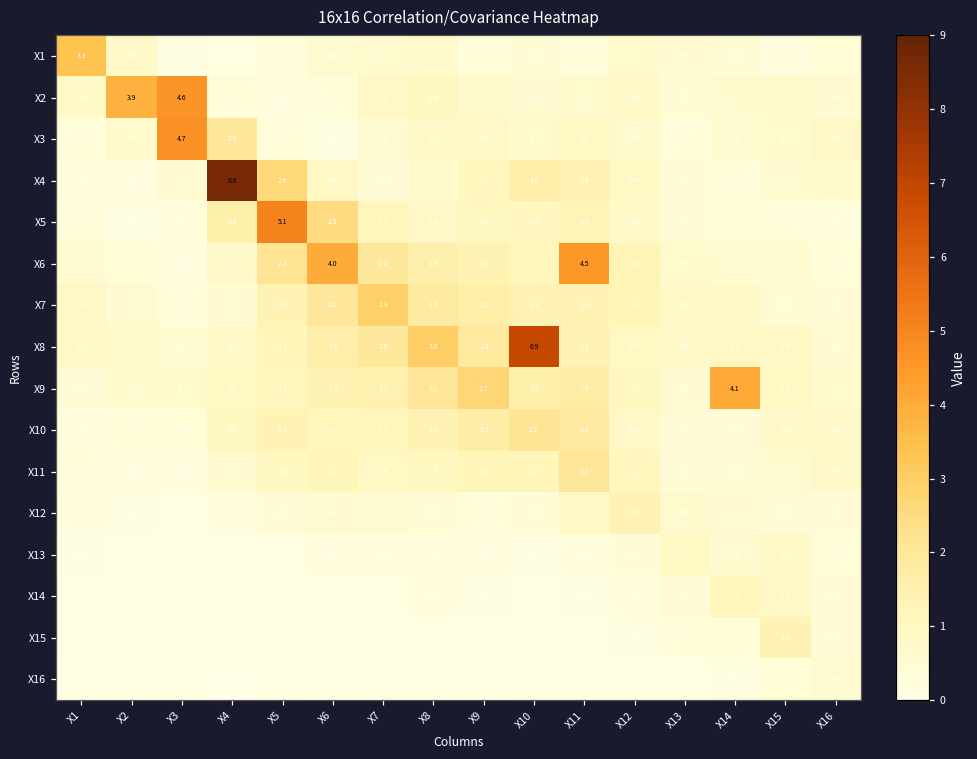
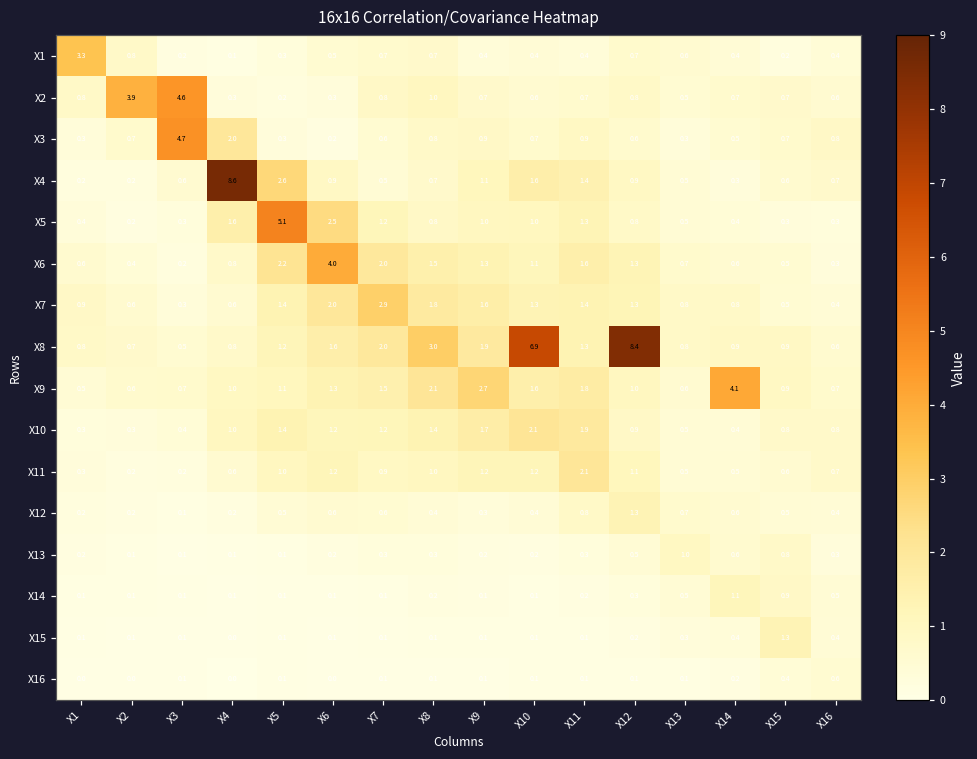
  {
    "X1": {
      "X1": 3.3,
      "X8": 0.7
    },
    "X2": {
      "X2": 3.9,
      "X3": 4.6,
      "X8": 1.0,
      "X9": 0.7,
      "X15": 0.7
    },
    "X3": {
      "X3": 4.7,
      "X4": 2.0,
      "X11": 0.9
    },
    "X4": {
      "X4": 8.6,
      "X5": 2.6,
      "X8": 0.7,
      "X9": 1.1,
      "X10": 1.6,
      "X11": 1.4,
      "X12": 0.9,
      "X16": 0.7
    },
    "X5": {
      "X4": 1.6,
      "X5": 5.1,
      "X6": 2.5,
      "X7": 1.2,
      "X9": 1.0,
      "X10": 1.0,
      "X11": 1.3
    },
    "X6": {
      "X5": 2.2,
      "X6": 4.0,
      "X7": 2.0,
      "X8": 1.5,
      "X9": 1.3,
      "X10": 1.1,
-     "X11": 4.5,
+     "X11": 1.6,
      "X12": 1.3
    },
    "X7": {
      "X5": 1.4,
      "X6": 2.0,
      "X7": 2.9,
      "X8": 1.8,
      "X9": 1.6,
      "X10": 1.3,
      "X11": 1.4,
      "X12": 1.3
    },
    "X8": {
      "X2": 0.7,
      "X5": 1.2,
      "X6": 1.6,
      "X7": 2.0,
      "X8": 3.0,
      "X9": 1.9,
      "X10": 6.9,
      "X11": 1.3,
-     "X12": 0.9
+     "X12": 8.4
    },
    "X9": {
      "X4": 1.0,
      "X5": 1.1,
      "X6": 1.3,
      "X7": 1.5,
      "X8": 2.1,
      "X9": 2.7,
      "X10": 1.6,
      "X11": 1.8,
      "X12": 1.0,
      "X14": 4.1,
      "X15": 0.9
    },
    "X10": {
      "X4": 1.0,
      "X5": 1.4,
      "X6": 1.2,
      "X7": 1.2,
      "X8": 1.4,
      "X9": 1.7,
      "X10": 2.1,
      "X11": 1.9
    },
    "X11": {
      "X5": 1.0,
      "X6": 1.2,
      "X7": 0.9,
      "X8": 1.0,
      "X9": 1.2,
      "X10": 1.2,
      "X11": 2.1,
      "X12": 1.1,
      "X16": 0.7
    },
    "X12": {
      "X12": 1.3
    },
    "X13": {
      "X13": 1.0
    },
    "X14": {
      "X14": 1.1
    },
    "X15": {
      "X15": 1.3
    }
  }
